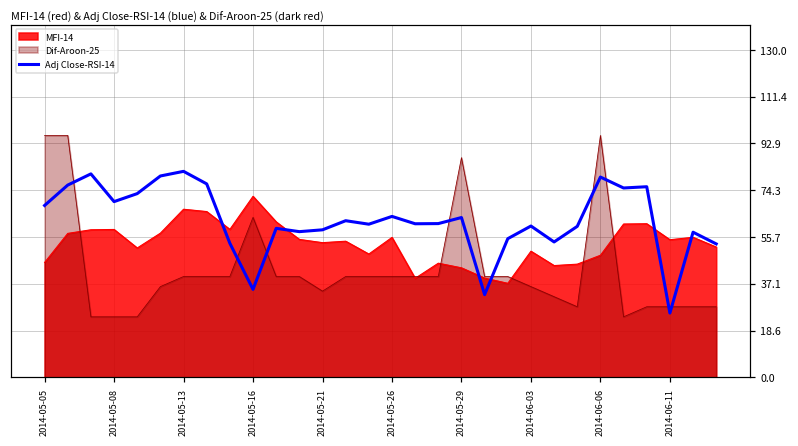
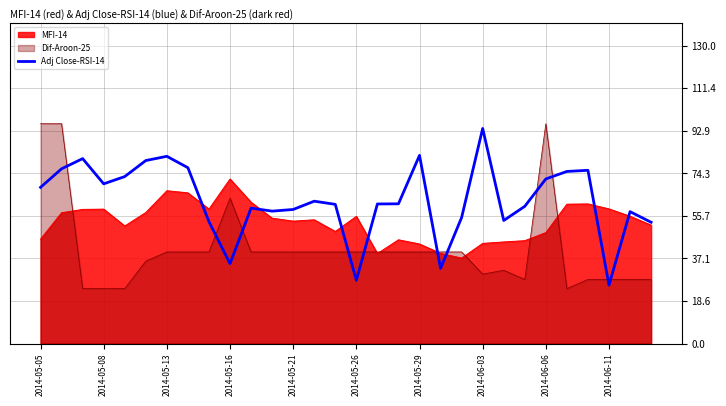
  {
    "MFI-14": {
      "2014-05-05": 46,
      "2014-05-08": 59,
      "2014-05-13": 67,
      "2014-05-16": 72,
      "2014-05-21": 53,
      "2014-05-26": 56,
      "2014-05-29": 43,
-     "2014-06-03": 50,
+     "2014-06-03": 44,
      "2014-06-06": 48,
-     "2014-06-11": 55
+     "2014-06-11": 59
    },
    "Dif-Aroon-25": {
      "2014-05-05": 96,
      "2014-05-08": 24,
      "2014-05-13": 40,
      "2014-05-16": 64,
-     "2014-05-21": 34,
+     "2014-05-21": 40,
      "2014-05-26": 40,
-     "2014-05-29": 87,
-     "2014-06-03": 36,
+     "2014-05-29": 40,
+     "2014-06-03": 30,
      "2014-06-06": 96,
      "2014-06-11": 28
    },
    "Adj Close-RSI-14": {
      "2014-05-05": 68,
      "2014-05-08": 70,
      "2014-05-13": 82,
      "2014-05-16": 35,
      "2014-05-21": 59,
-     "2014-05-26": 64,
-     "2014-05-29": 63,
-     "2014-06-03": 60,
-     "2014-06-06": 79,
+     "2014-05-26": 28,
+     "2014-05-29": 82,
+     "2014-06-03": 94,
+     "2014-06-06": 72,
      "2014-06-11": 26
    }
  }
